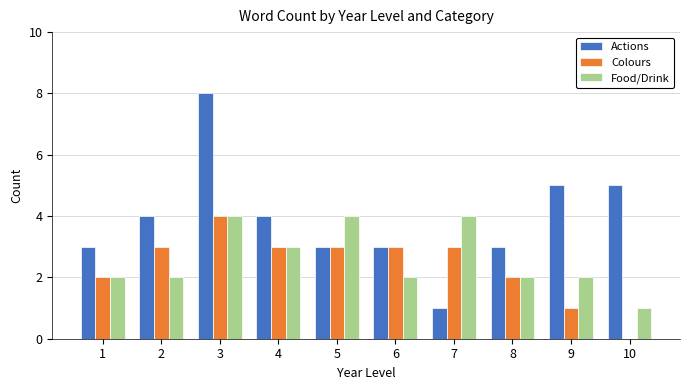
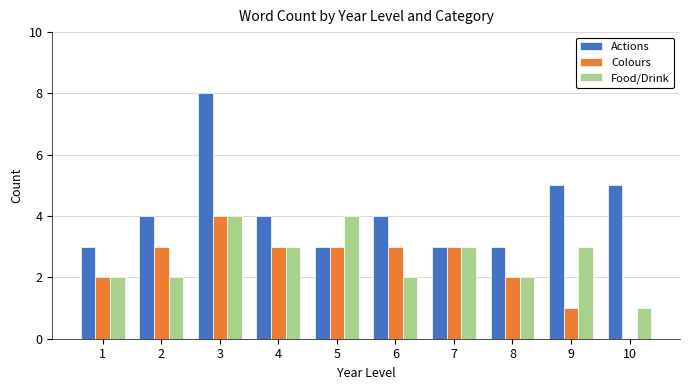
  {
    "Actions": {
      "1": 3,
      "2": 4,
      "3": 8,
      "4": 4,
      "5": 3,
-     "6": 3,
-     "7": 1,
+     "6": 4,
+     "7": 3,
      "8": 3,
      "9": 5,
      "10": 5
    },
    "Colours": {
      "1": 2,
      "2": 3,
      "3": 4,
      "4": 3,
      "5": 3,
      "6": 3,
      "7": 3,
      "8": 2,
      "9": 1,
      "10": 0
    },
    "Food/Drink": {
      "1": 2,
      "2": 2,
      "3": 4,
      "4": 3,
      "5": 4,
      "6": 2,
-     "7": 4,
+     "7": 3,
      "8": 2,
-     "9": 2,
+     "9": 3,
      "10": 1
    }
  }
